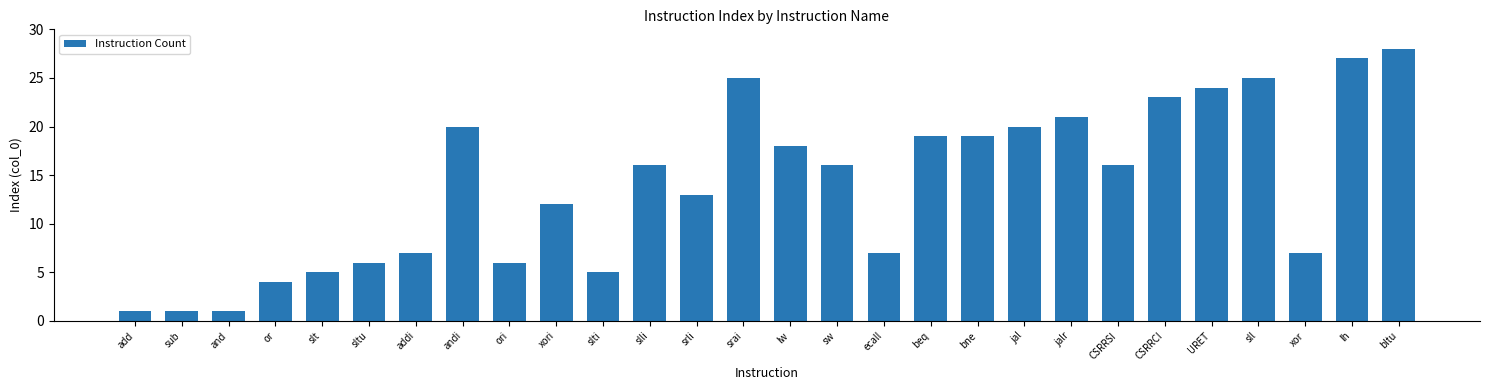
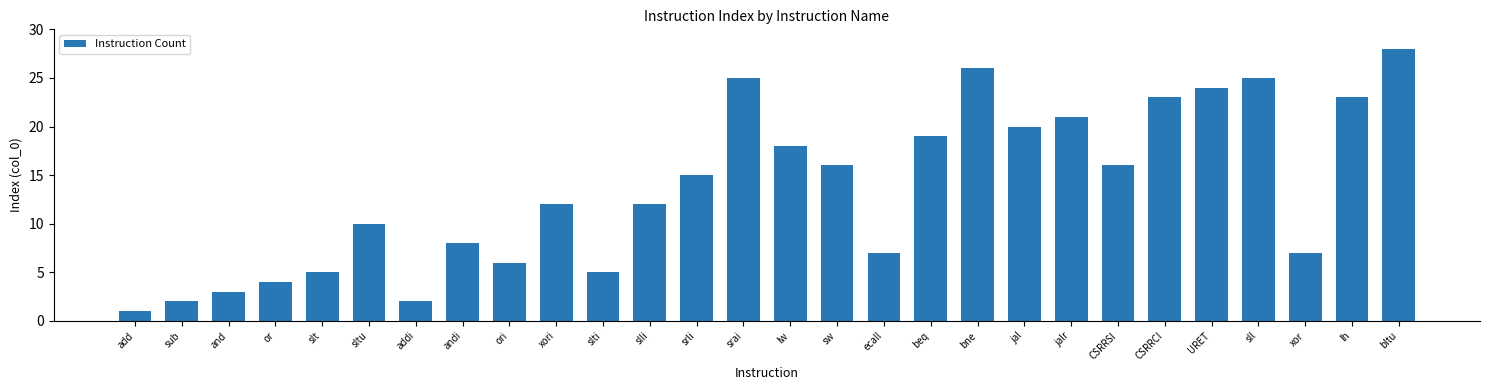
  {
    "add": 1,
-   "sub": 1,
-   "and": 1,
+   "sub": 2,
+   "and": 3,
    "or": 4,
    "slt": 5,
-   "sltu": 6,
-   "addi": 7,
-   "andi": 20,
+   "sltu": 10,
+   "addi": 2,
+   "andi": 8,
    "ori": 6,
    "xori": 12,
    "slti": 5,
-   "slli": 16,
-   "srli": 13,
+   "slli": 12,
+   "srli": 15,
    "srai": 25,
    "lw": 18,
    "sw": 16,
    "ecall": 7,
    "beq": 19,
-   "bne": 19,
+   "bne": 26,
    "jal": 20,
    "jalr": 21,
    "CSRRSI": 16,
    "CSRRCI": 23,
    "URET": 24,
    "sll": 25,
    "xor": 7,
-   "lh": 27,
+   "lh": 23,
    "bltu": 28
  }
